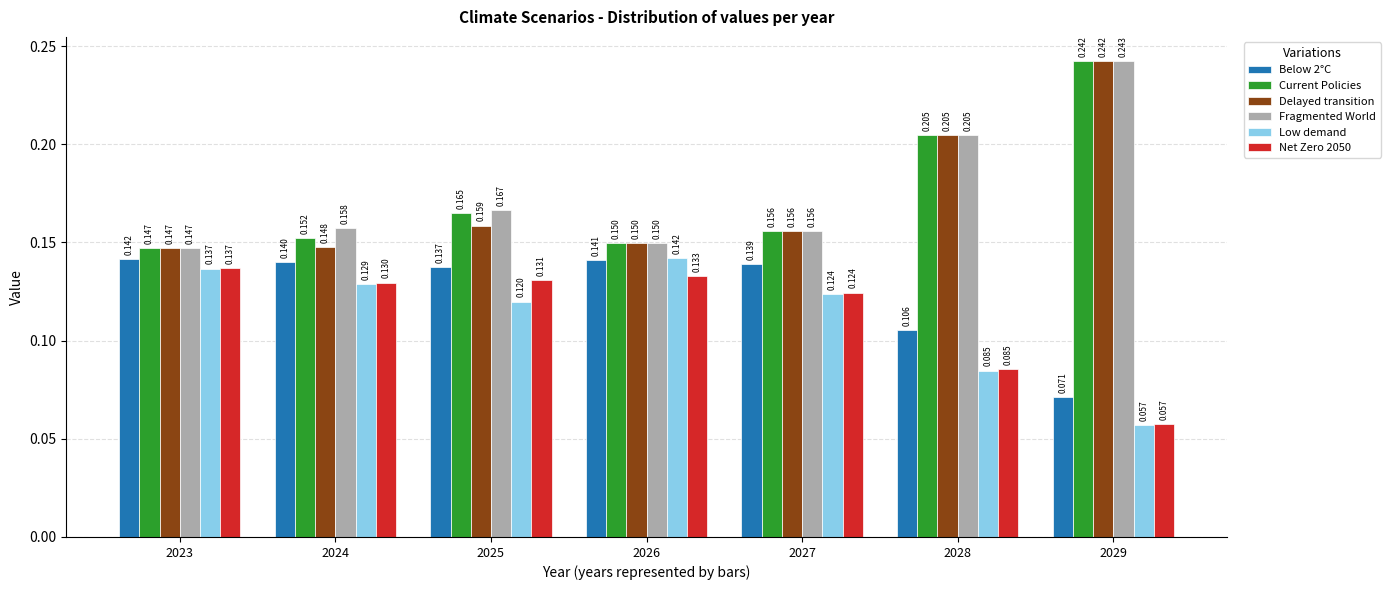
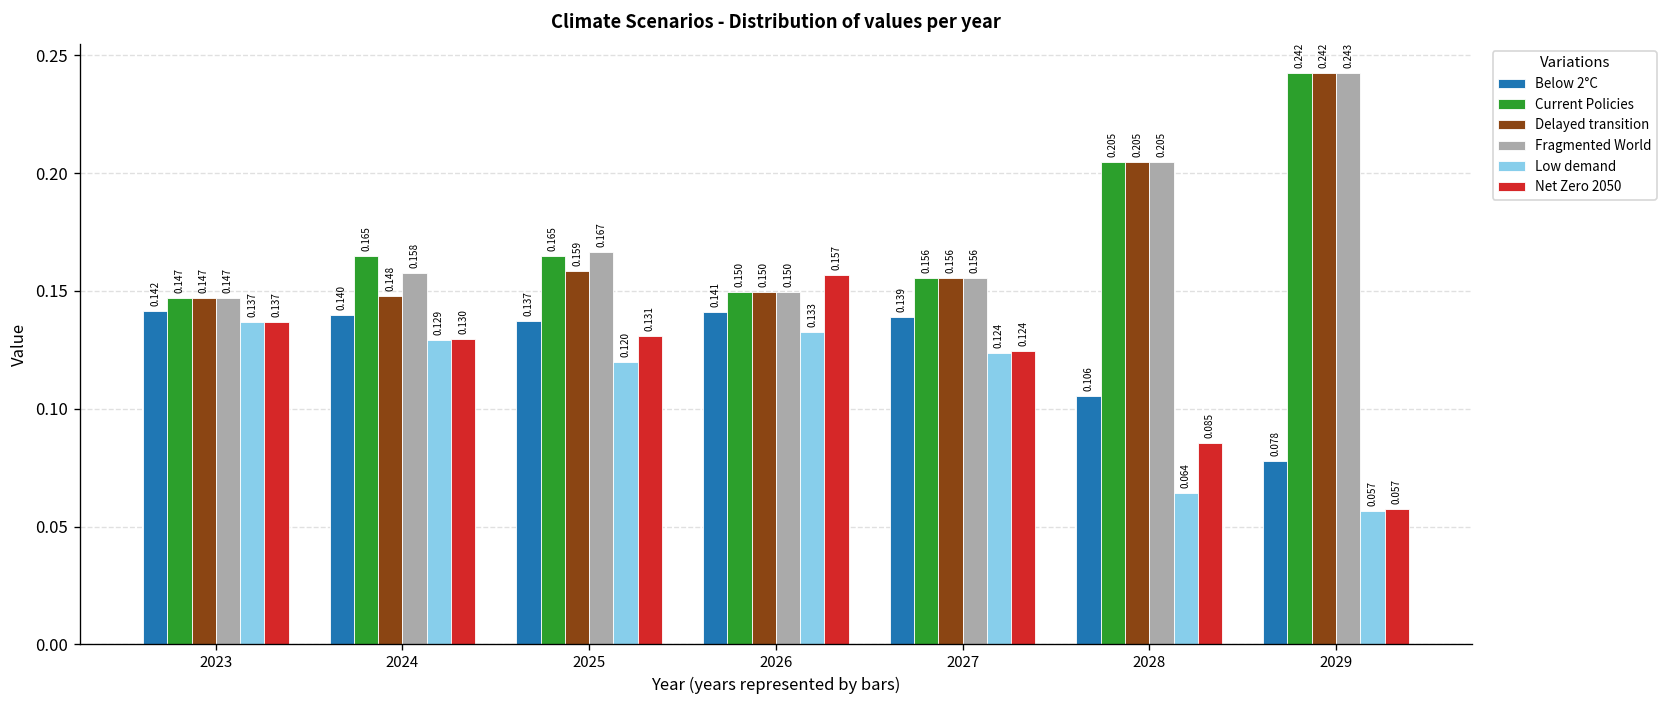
  {
    "Below 2°C": {
      "2023": 0.142,
      "2024": 0.140,
      "2025": 0.137,
      "2026": 0.141,
      "2027": 0.139,
      "2028": 0.106,
-     "2029": 0.071
+     "2029": 0.078
    },
    "Current Policies": {
      "2023": 0.147,
-     "2024": 0.152,
+     "2024": 0.165,
      "2025": 0.165,
      "2026": 0.150,
      "2027": 0.156,
      "2028": 0.205,
      "2029": 0.242
    },
    "Delayed transition": {
      "2023": 0.147,
      "2024": 0.148,
      "2025": 0.159,
      "2026": 0.150,
      "2027": 0.156,
      "2028": 0.205,
      "2029": 0.242
    },
    "Fragmented World": {
      "2023": 0.147,
      "2024": 0.158,
      "2025": 0.167,
      "2026": 0.150,
      "2027": 0.156,
      "2028": 0.205,
      "2029": 0.243
    },
    "Low demand": {
      "2023": 0.137,
      "2024": 0.129,
      "2025": 0.120,
-     "2026": 0.142,
+     "2026": 0.133,
      "2027": 0.124,
-     "2028": 0.085,
+     "2028": 0.064,
      "2029": 0.057
    },
    "Net Zero 2050": {
      "2023": 0.137,
      "2024": 0.130,
      "2025": 0.131,
-     "2026": 0.133,
+     "2026": 0.157,
      "2027": 0.124,
      "2028": 0.085,
      "2029": 0.057
    }
  }
